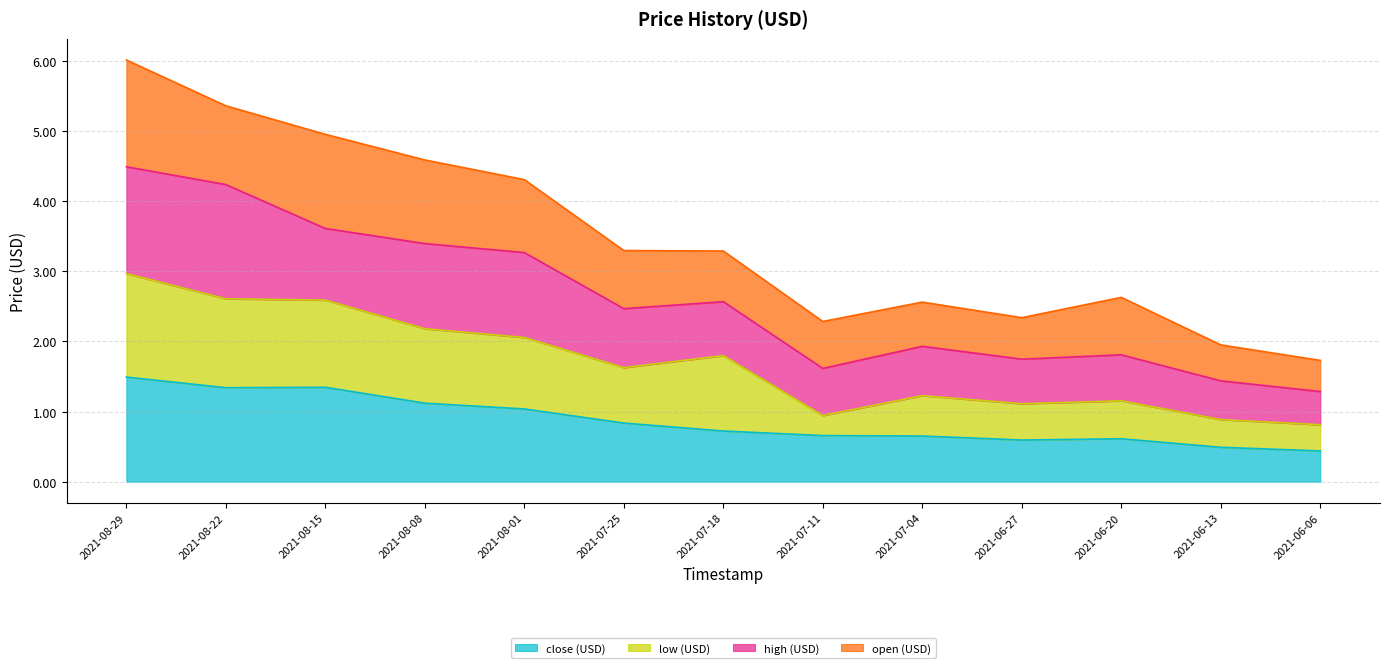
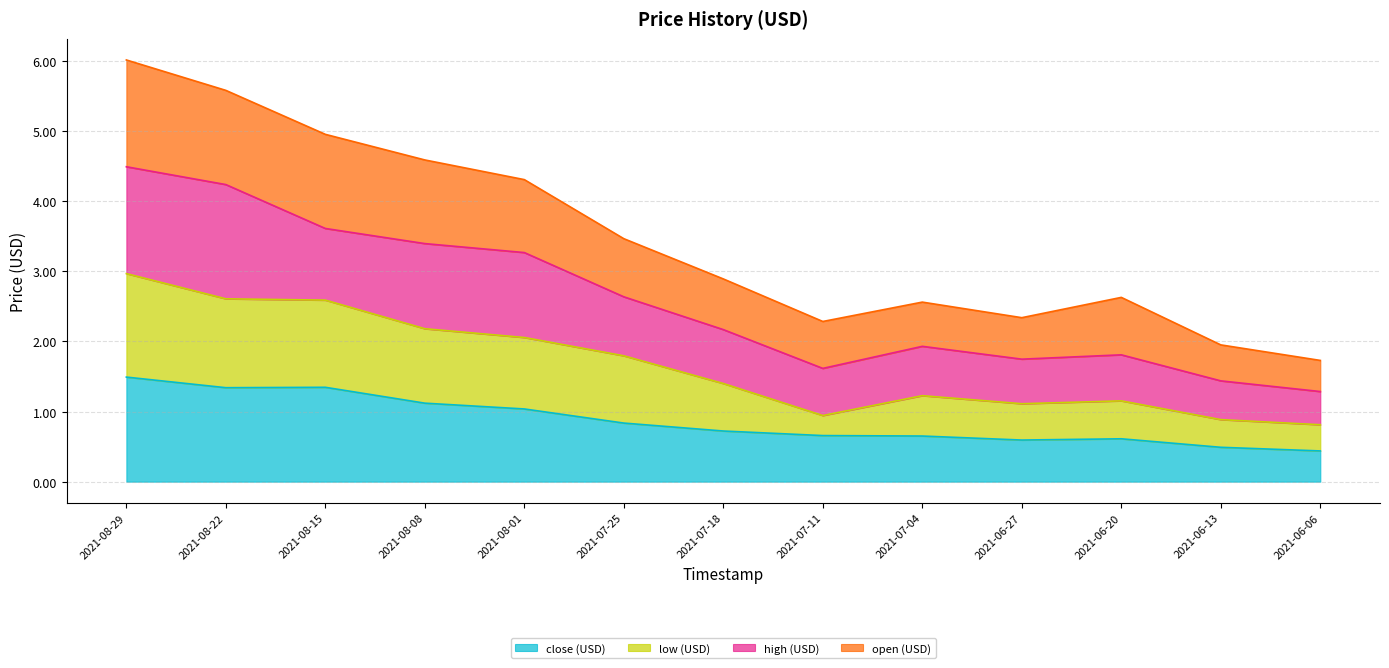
  {
    "close (USD)": {
      "2021-08-29": 1.5,
      "2021-08-22": 1.3,
      "2021-08-15": 1.3,
      "2021-08-08": 1.1,
      "2021-08-01": 1.0,
      "2021-07-25": 0.8,
      "2021-07-18": 0.7,
      "2021-07-11": 0.7,
      "2021-07-04": 0.7,
      "2021-06-27": 0.6,
      "2021-06-20": 0.6,
      "2021-06-13": 0.5,
      "2021-06-06": 0.4
    },
    "low (USD)": {
      "2021-08-29": 1.5,
      "2021-08-22": 1.3,
      "2021-08-15": 1.2,
      "2021-08-08": 1.1,
      "2021-08-01": 1.0,
-     "2021-07-25": 0.8,
-     "2021-07-18": 1.1,
+     "2021-07-25": 1.0,
+     "2021-07-18": 0.7,
      "2021-07-11": 0.3,
      "2021-07-04": 0.6,
      "2021-06-27": 0.5,
      "2021-06-20": 0.5,
      "2021-06-13": 0.4,
      "2021-06-06": 0.4
    },
    "high (USD)": {
      "2021-08-29": 1.5,
      "2021-08-22": 1.6,
      "2021-08-15": 1.0,
      "2021-08-08": 1.2,
      "2021-08-01": 1.2,
      "2021-07-25": 0.8,
      "2021-07-18": 0.8,
      "2021-07-11": 0.7,
      "2021-07-04": 0.7,
      "2021-06-27": 0.6,
      "2021-06-20": 0.7,
      "2021-06-13": 0.6,
      "2021-06-06": 0.5
    },
    "open (USD)": {
      "2021-08-29": 1.5,
-     "2021-08-22": 1.1,
+     "2021-08-22": 1.3,
      "2021-08-15": 1.3,
      "2021-08-08": 1.2,
      "2021-08-01": 1.0,
      "2021-07-25": 0.8,
      "2021-07-18": 0.7,
      "2021-07-11": 0.7,
      "2021-07-04": 0.6,
      "2021-06-27": 0.6,
      "2021-06-20": 0.8,
      "2021-06-13": 0.5,
      "2021-06-06": 0.4
    }
  }
